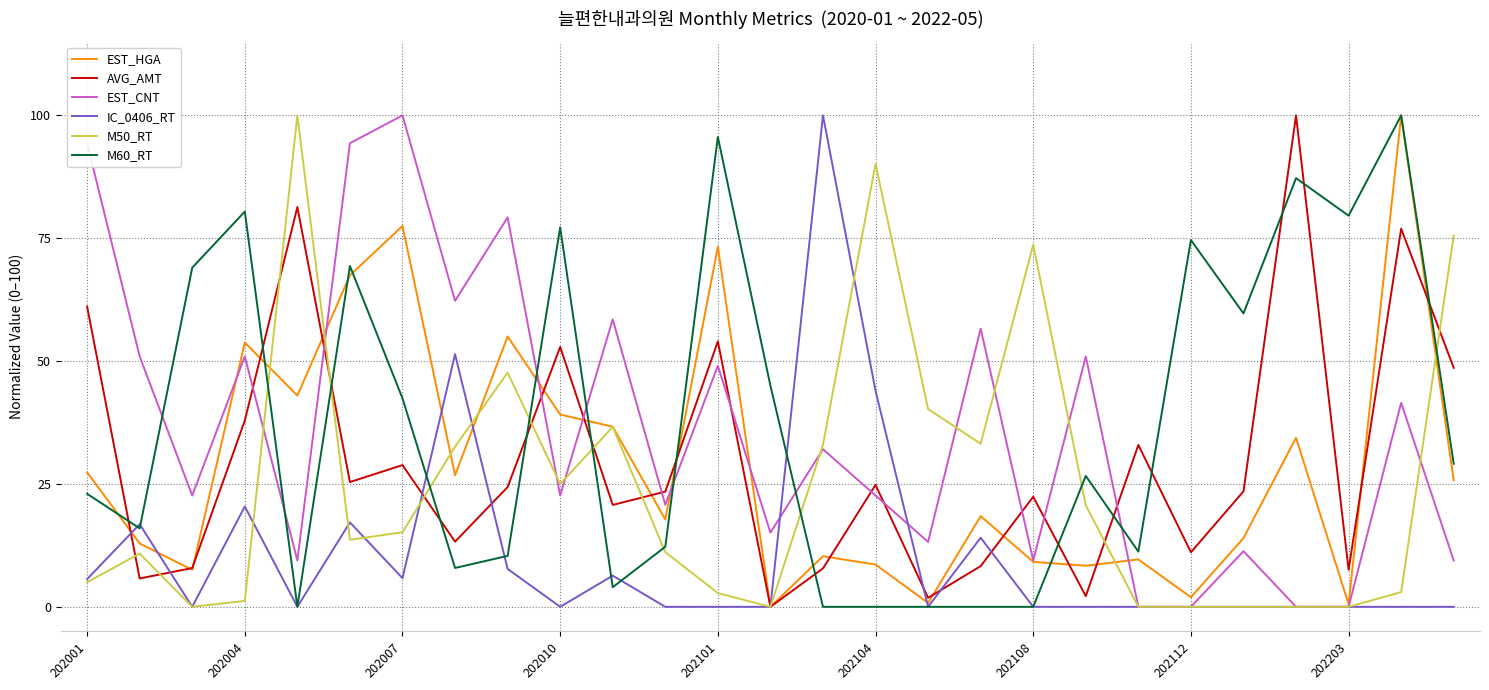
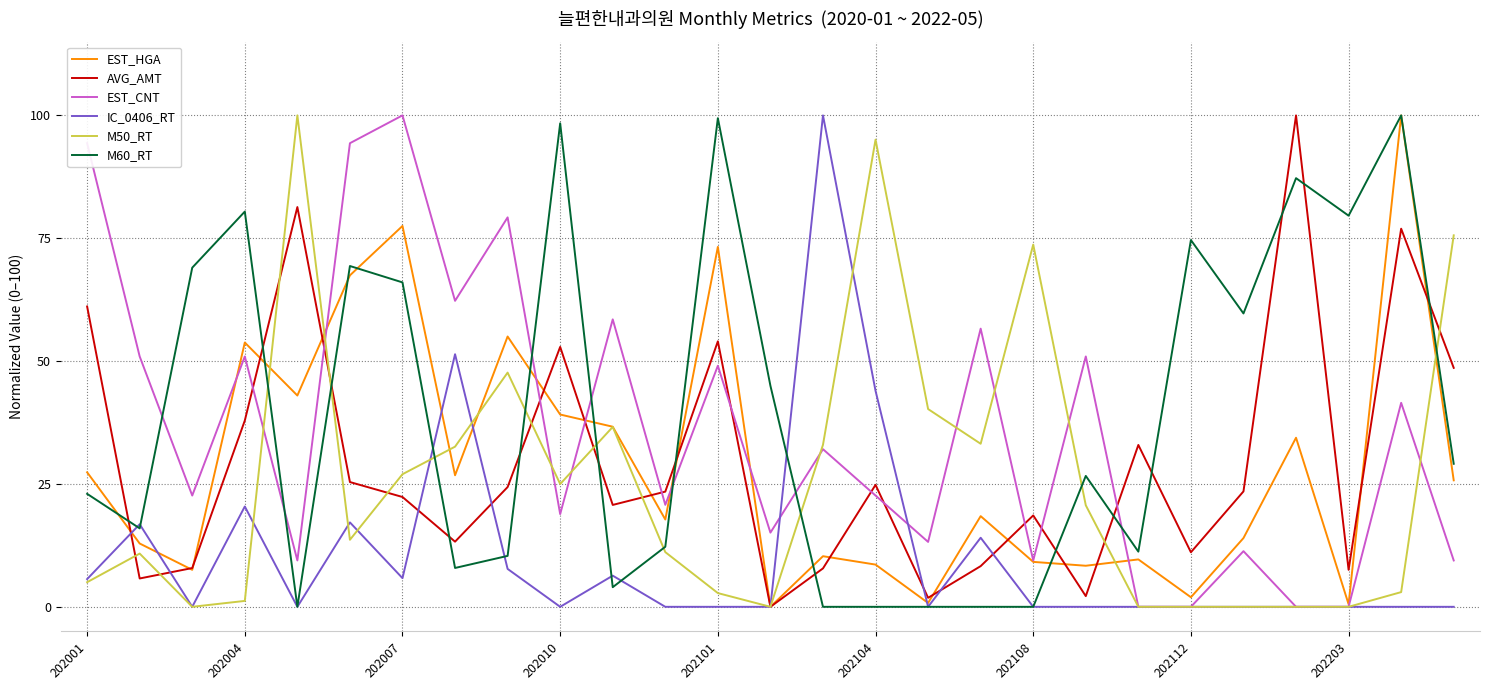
  {
    "EST_HGA": {
      "202001": 27,
      "202004": 54,
      "202007": 77,
      "202010": 39,
      "202101": 73,
      "202104": 9,
      "202112": 2,
      "202203": 1
    },
    "AVG_AMT": {
      "202001": 61,
      "202004": 38,
-     "202007": 29,
+     "202007": 22,
      "202010": 53,
      "202101": 54,
      "202104": 25,
-     "202108": 22,
+     "202108": 19,
      "202112": 11,
      "202203": 8
    },
    "EST_CNT": {
      "202004": 51,
      "202007": 100,
-     "202010": 23,
+     "202010": 19,
      "202101": 49,
      "202104": 23
    },
    "IC_0406_RT": {
      "202001": 6,
      "202004": 20,
      "202007": 6,
      "202010": 0,
      "202101": 0,
      "202104": 44
    },
    "M50_RT": {
      "202001": 5,
      "202004": 1,
-     "202007": 15,
+     "202007": 27,
      "202010": 25,
      "202101": 3,
-     "202104": 90,
+     "202104": 95,
      "202108": 74
    },
    "M60_RT": {
      "202001": 23,
      "202004": 80,
-     "202007": 42,
-     "202010": 77,
-     "202101": 96,
+     "202007": 66,
+     "202010": 98,
+     "202101": 99,
      "202104": 0,
      "202112": 75,
      "202203": 80
    }
  }
